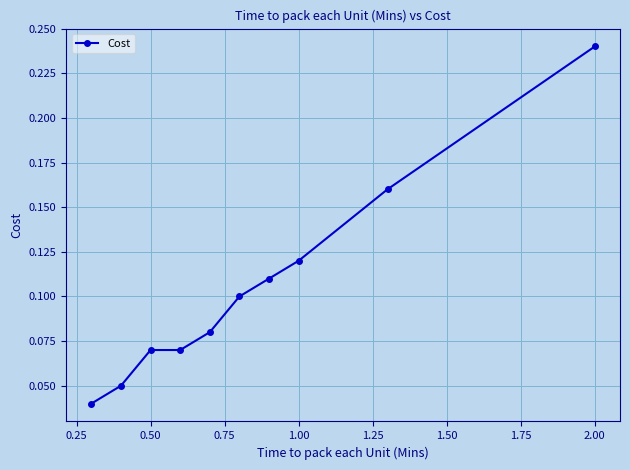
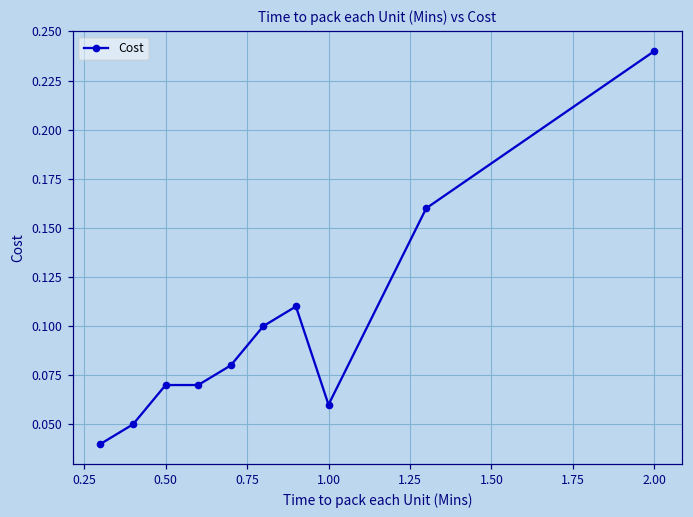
  {
    "0.50": 0.07,
-   "1.00": 0.12,
+   "1.00": 0.06,
    "2.00": 0.24
  }
